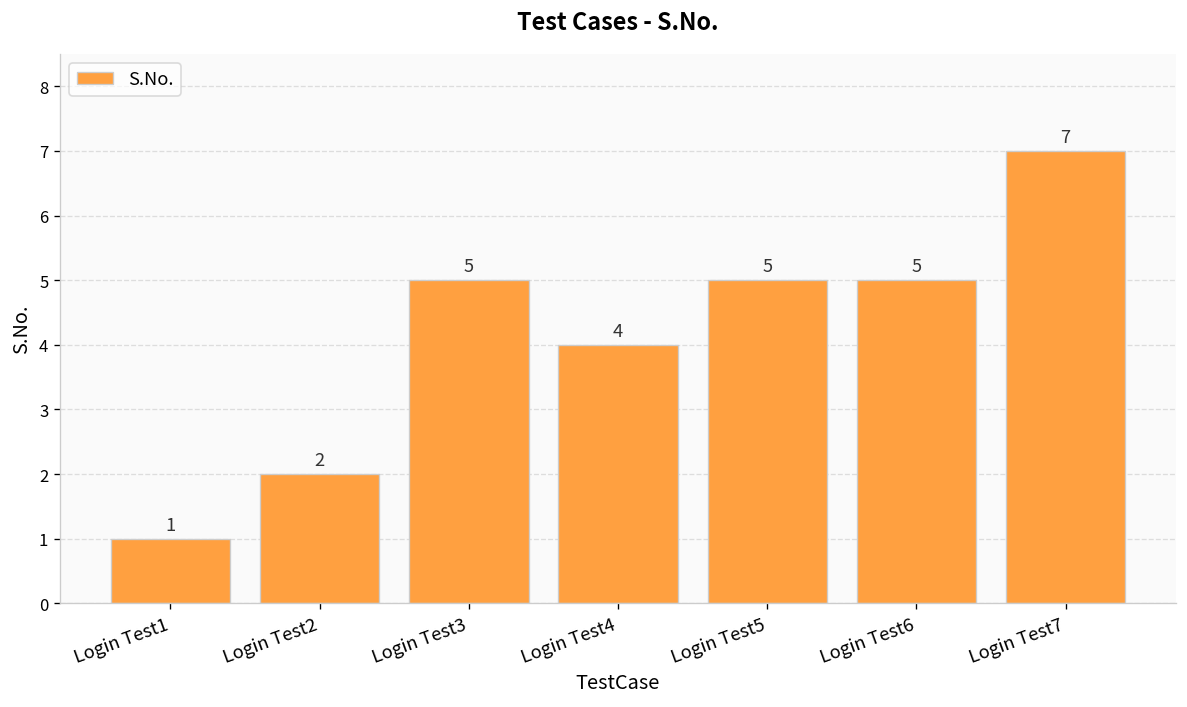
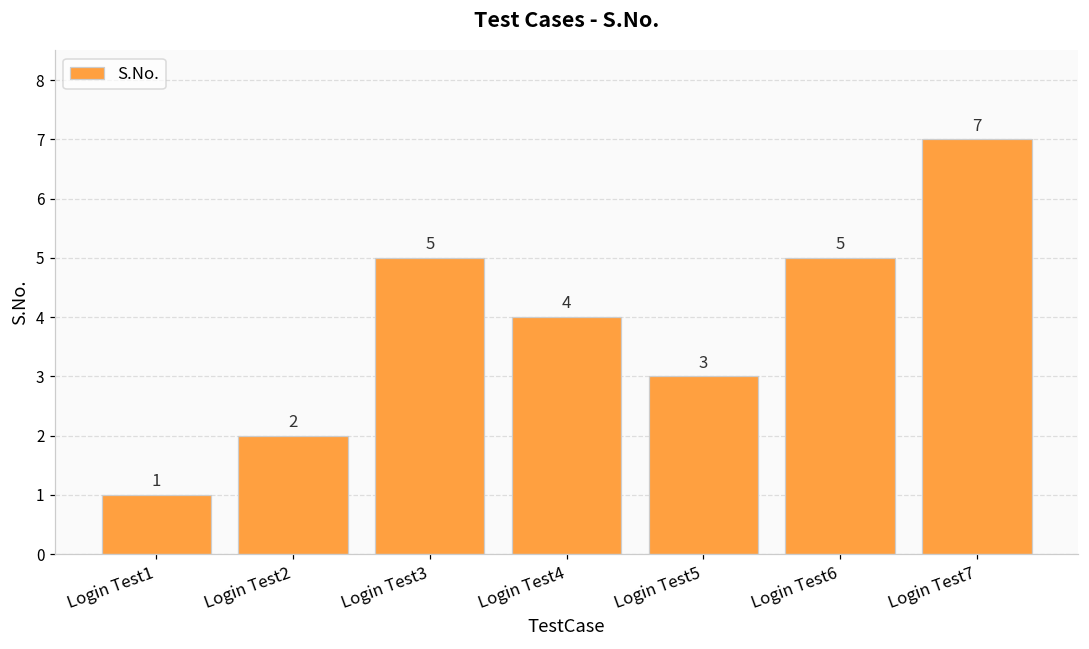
  {
    "Login Test1": 1,
    "Login Test2": 2,
    "Login Test3": 5,
    "Login Test4": 4,
-   "Login Test5": 5,
+   "Login Test5": 3,
    "Login Test6": 5,
    "Login Test7": 7
  }
